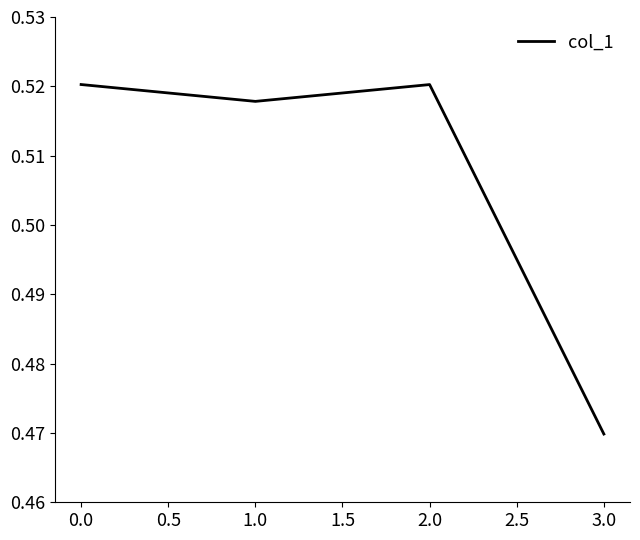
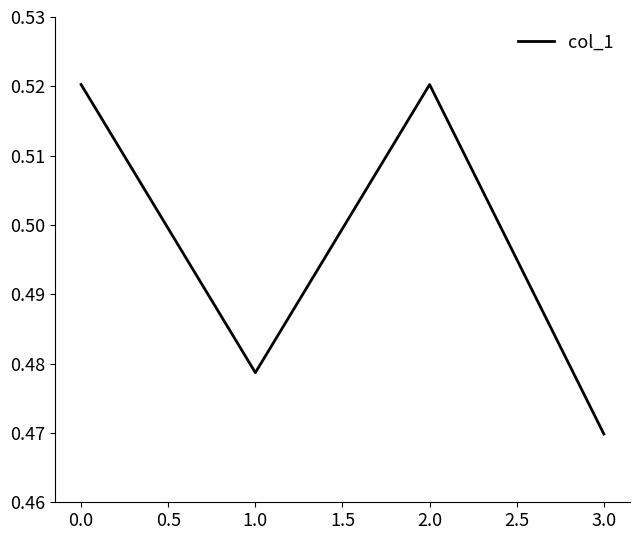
  {
    "0.0": 0.520,
-   "1.0": 0.518,
+   "1.0": 0.479,
    "2.0": 0.520,
    "3.0": 0.470
  }
